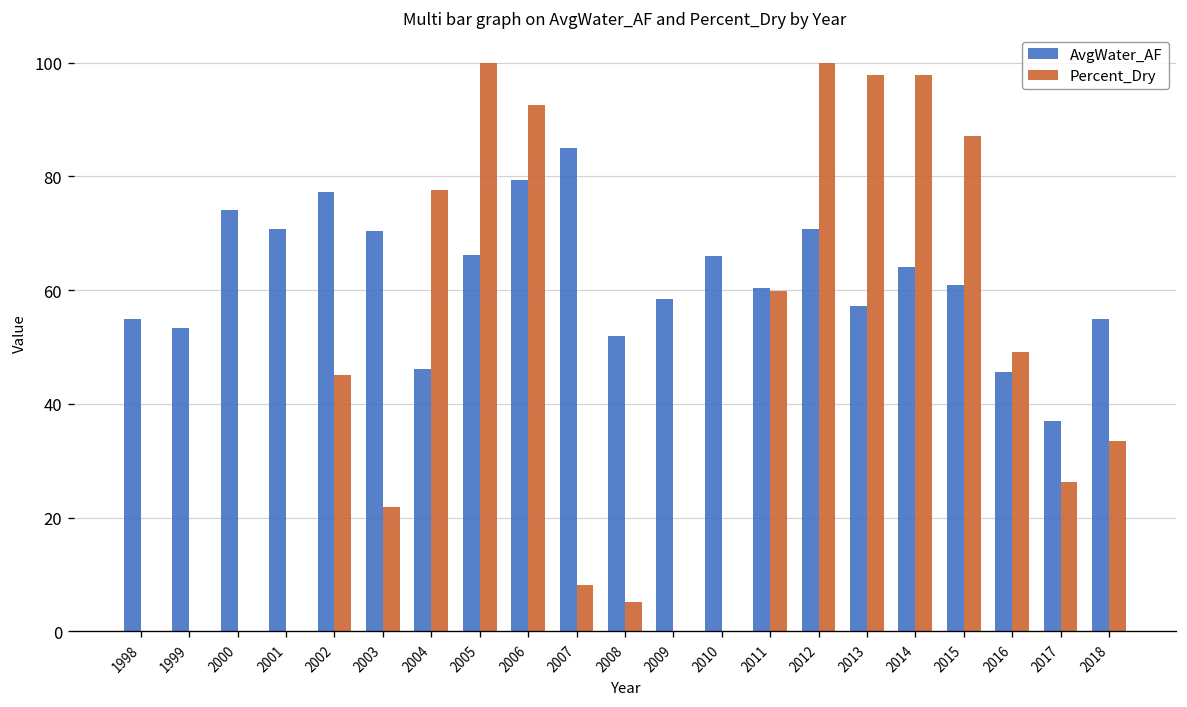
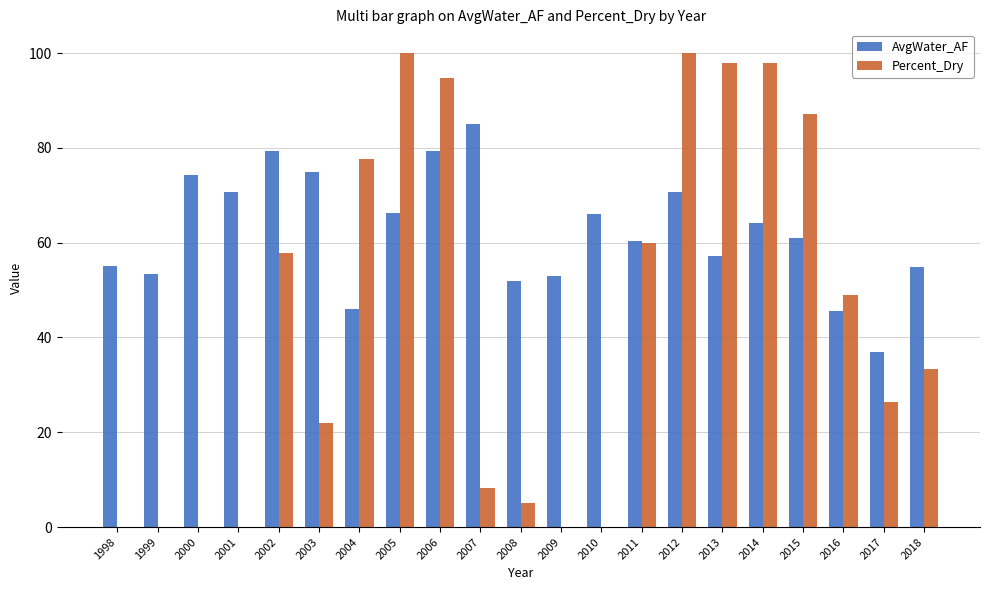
  {
    "AvgWater_AF": {
      "1998": 55,
      "1999": 53,
      "2000": 74,
      "2001": 71,
-     "2002": 77,
-     "2003": 70,
+     "2002": 79,
+     "2003": 75,
      "2004": 46,
      "2005": 66,
      "2006": 79,
      "2007": 85,
      "2008": 52,
-     "2009": 58,
+     "2009": 53,
      "2010": 66,
      "2011": 60,
      "2012": 71,
      "2013": 57,
      "2014": 64,
      "2015": 61,
      "2016": 46,
      "2017": 37,
      "2018": 55
    },
    "Percent_Dry": {
      "1998": 0,
      "1999": 0,
      "2000": 0,
      "2001": 0,
-     "2002": 45,
+     "2002": 58,
      "2003": 22,
      "2004": 78,
      "2005": 100,
-     "2006": 93,
+     "2006": 95,
      "2007": 8,
      "2008": 5,
      "2009": 0,
      "2010": 0,
      "2011": 60,
      "2012": 100,
      "2013": 98,
      "2014": 98,
      "2015": 87,
      "2016": 49,
      "2017": 26,
      "2018": 33
    }
  }
